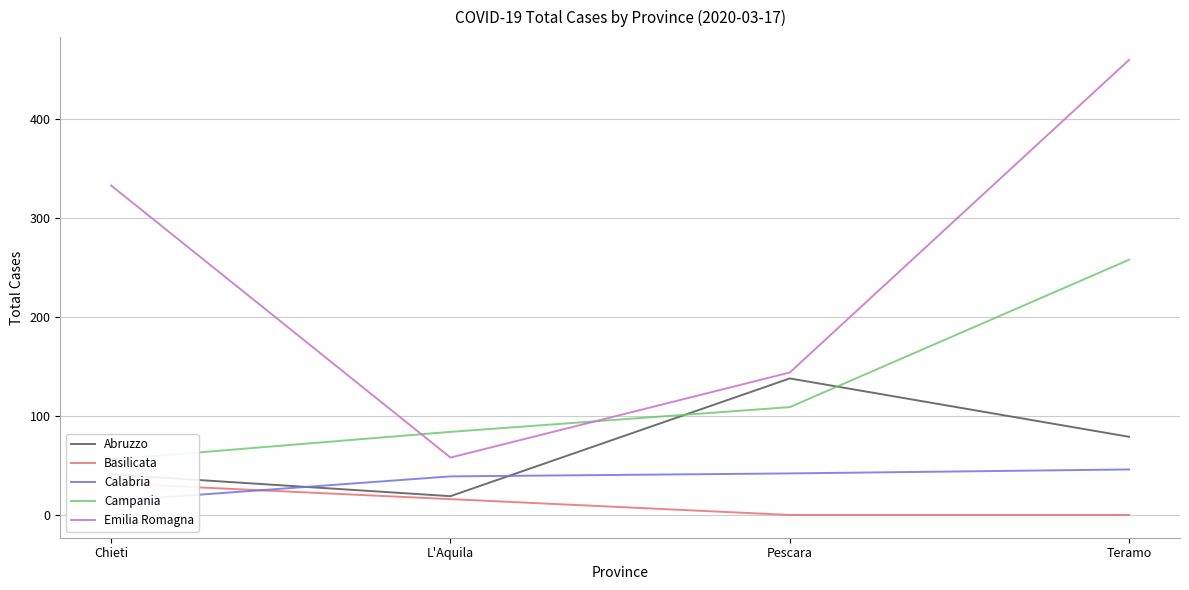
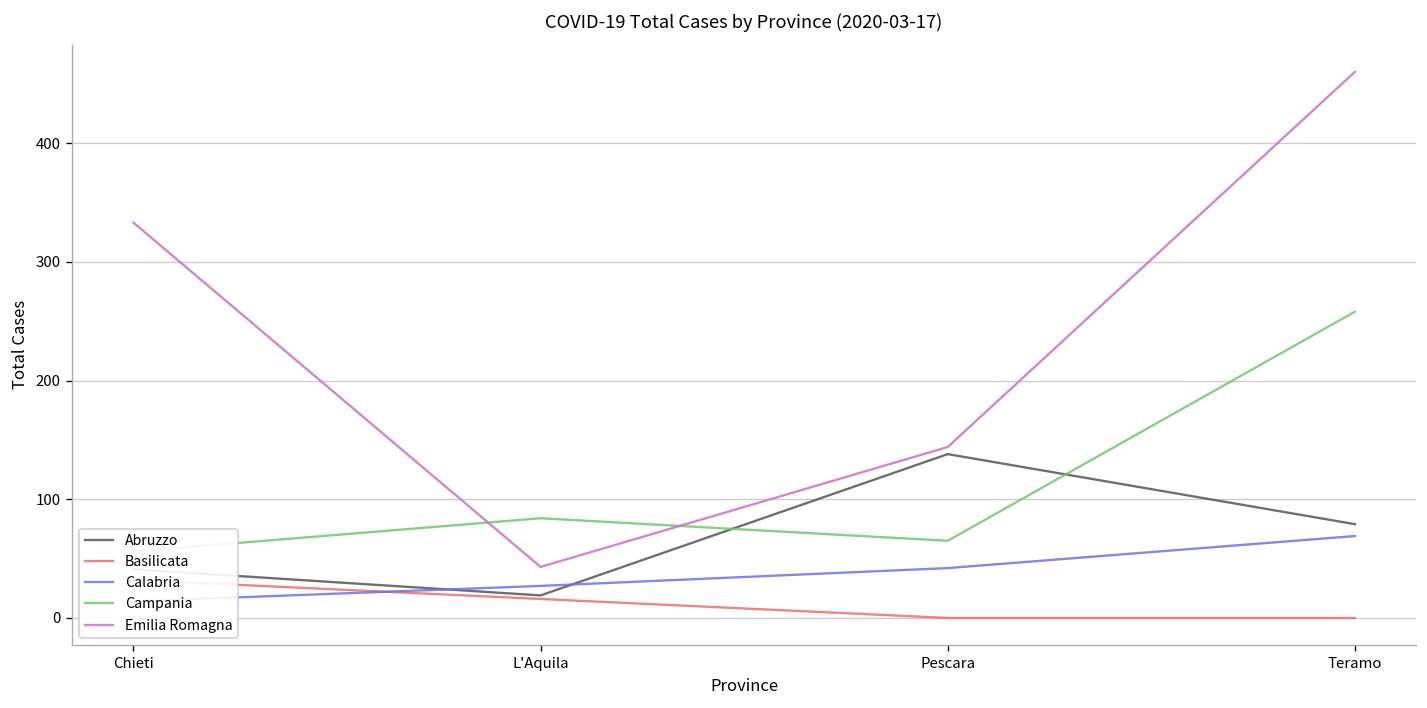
  {
    "Abruzzo": {
      "L'Aquila": 20,
      "Pescara": 140,
      "Teramo": 80
    },
    "Basilicata": {
      "L'Aquila": 20,
      "Pescara": 0,
      "Teramo": 0
    },
    "Calabria": {
-     "L'Aquila": 40,
+     "L'Aquila": 30,
      "Pescara": 40,
-     "Teramo": 50
+     "Teramo": 70
    },
    "Campania": {
      "L'Aquila": 80,
-     "Pescara": 110,
+     "Pescara": 70,
      "Teramo": 260
    },
    "Emilia Romagna": {
      "Chieti": 330,
-     "L'Aquila": 60,
+     "L'Aquila": 40,
      "Pescara": 140,
      "Teramo": 460
    }
  }
